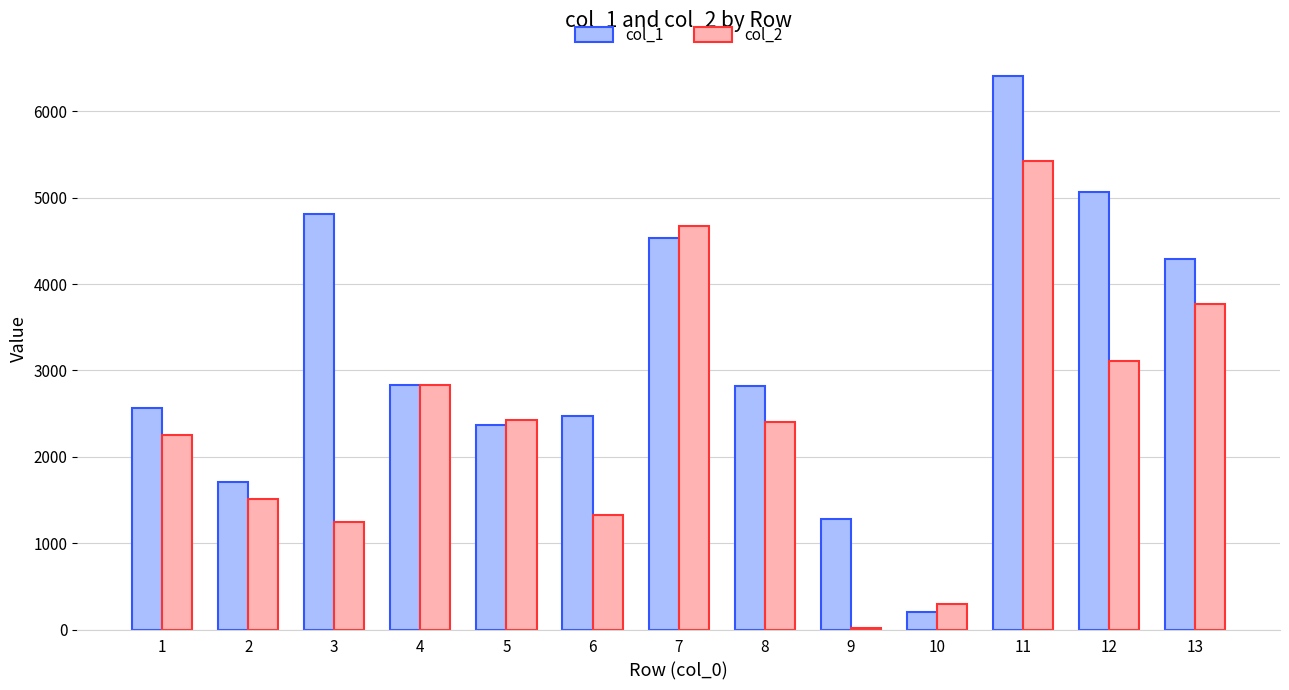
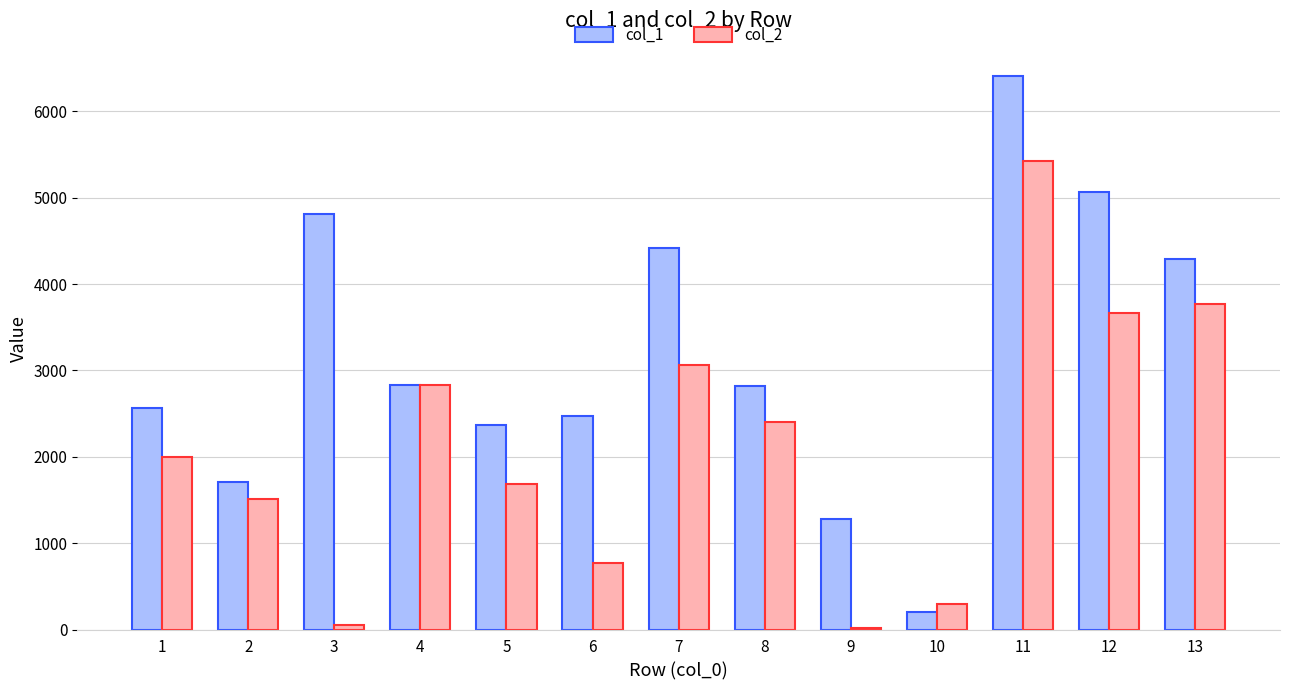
  {
    "col_1": {
      "1": 2600,
      "2": 1700,
      "3": 4800,
      "4": 2800,
      "5": 2400,
      "6": 2500,
-     "7": 4500,
+     "7": 4400,
      "8": 2800,
      "9": 1300,
      "10": 200,
      "11": 6400,
      "12": 5100,
      "13": 4300
    },
    "col_2": {
-     "1": 2300,
+     "1": 2000,
      "2": 1500,
-     "3": 1300,
+     "3": 100,
      "4": 2800,
-     "5": 2400,
-     "6": 1300,
-     "7": 4700,
+     "5": 1700,
+     "6": 800,
+     "7": 3100,
      "8": 2400,
      "10": 300,
      "11": 5400,
-     "12": 3100,
+     "12": 3700,
      "13": 3800
    }
  }
